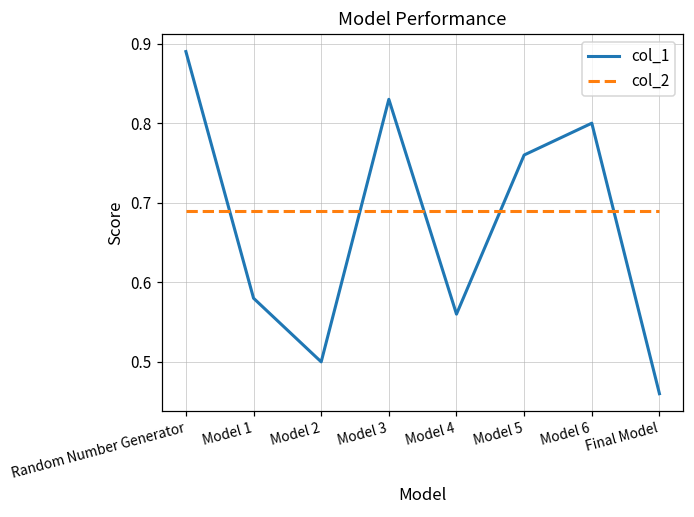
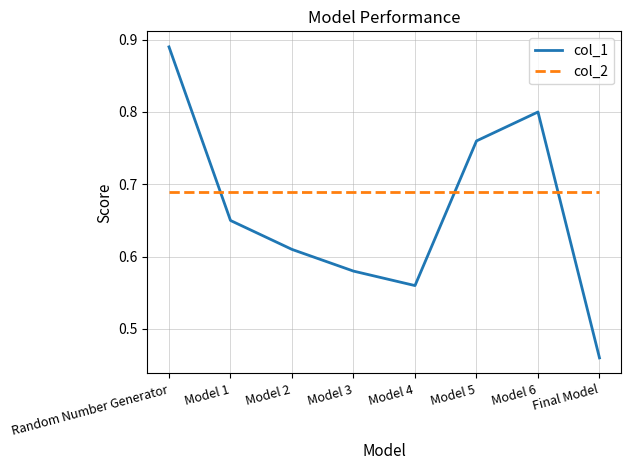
  {
    "col_1": {
      "Random Number Generator": 0.89,
-     "Model 1": 0.58,
-     "Model 2": 0.50,
-     "Model 3": 0.83,
+     "Model 1": 0.65,
+     "Model 2": 0.61,
+     "Model 3": 0.58,
      "Model 4": 0.56,
      "Model 5": 0.76,
      "Model 6": 0.80,
      "Final Model": 0.46
    },
    "col_2": {
      "Random Number Generator": 0.69,
      "Model 1": 0.69,
      "Model 2": 0.69,
      "Model 3": 0.69,
      "Model 4": 0.69,
      "Model 5": 0.69,
      "Model 6": 0.69,
      "Final Model": 0.69
    }
  }
